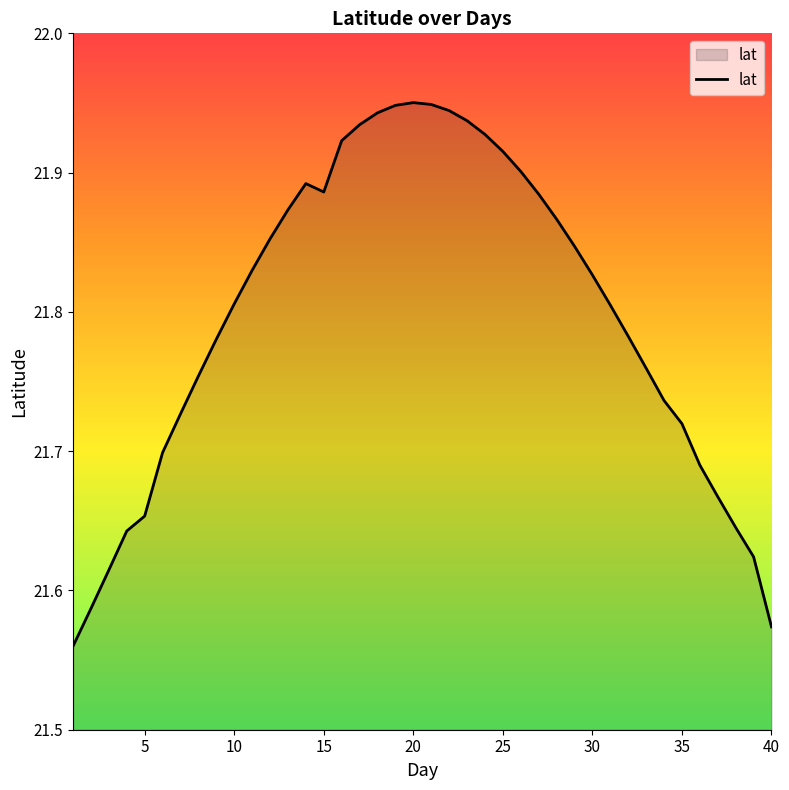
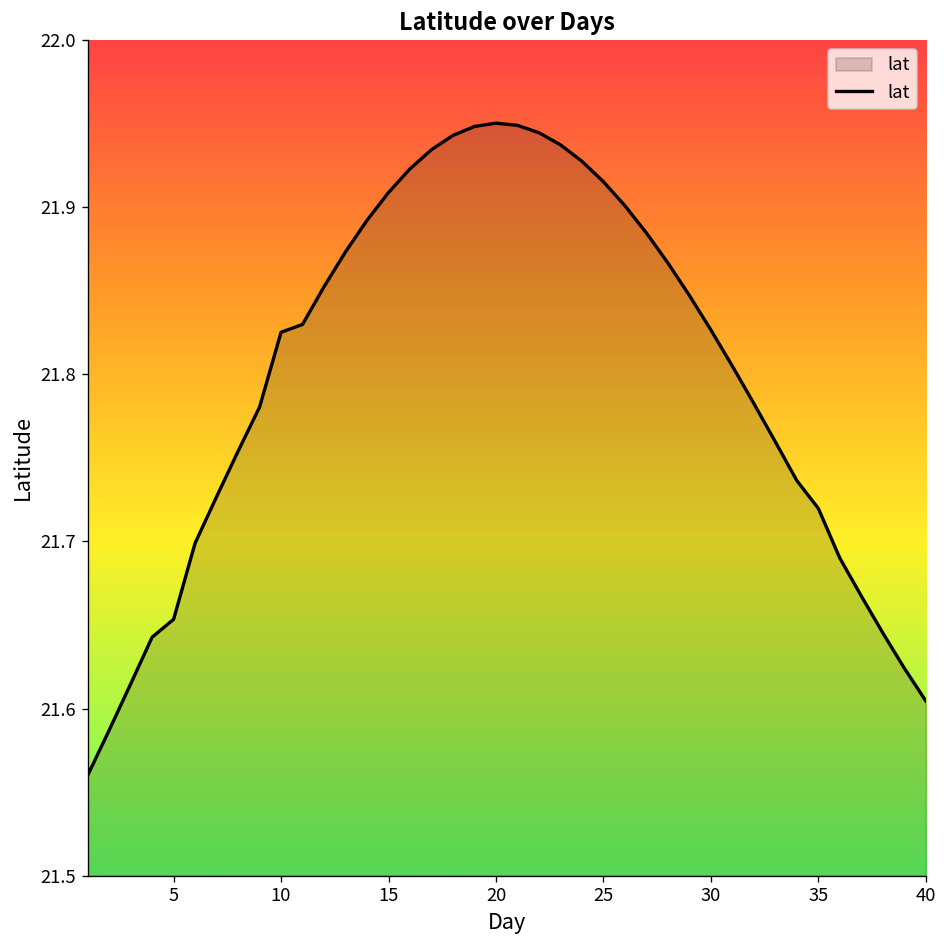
  {
    "5": 21.653,
-   "10": 21.806,
-   "15": 21.886,
+   "10": 21.825,
+   "15": 21.909,
    "20": 21.950,
    "25": 21.915,
    "30": 21.827,
    "35": 21.720,
-   "40": 21.574
+   "40": 21.605
  }
